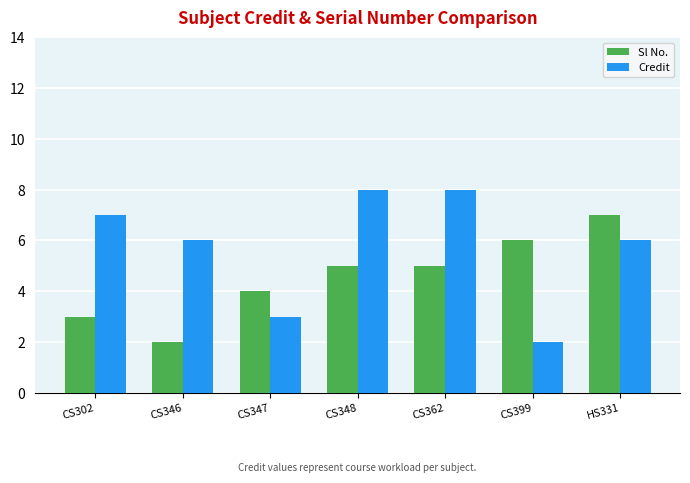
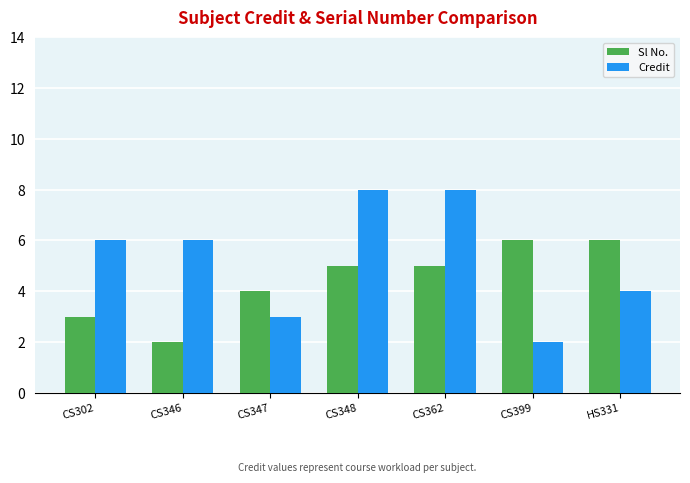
  {
    "Sl No.": {
      "CS302": 3,
      "CS346": 2,
      "CS347": 4,
      "CS348": 5,
      "CS362": 5,
      "CS399": 6,
-     "HS331": 7
+     "HS331": 6
    },
    "Credit": {
-     "CS302": 7,
+     "CS302": 6,
      "CS346": 6,
      "CS347": 3,
      "CS348": 8,
      "CS362": 8,
      "CS399": 2,
-     "HS331": 6
+     "HS331": 4
    }
  }
